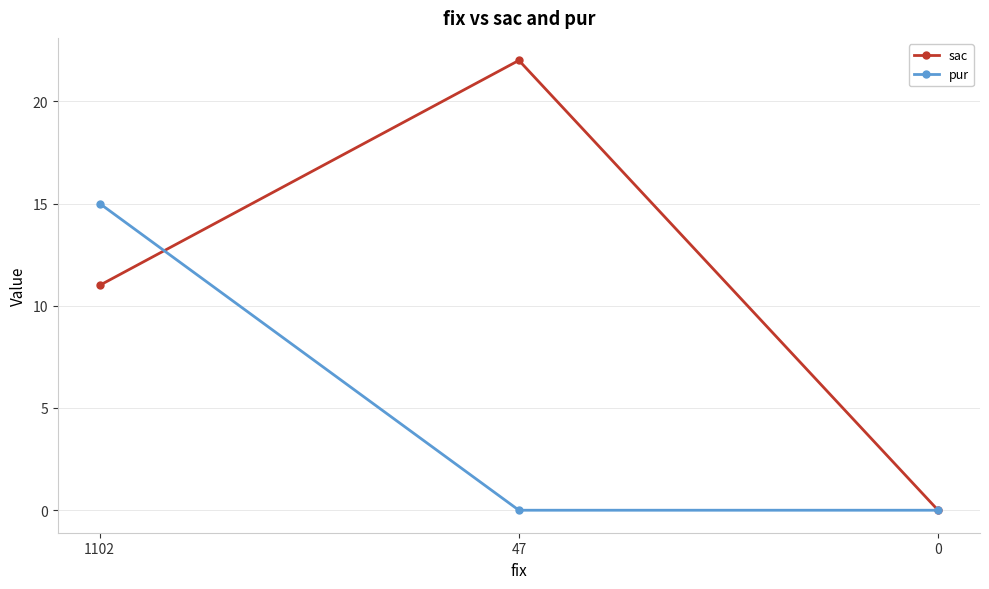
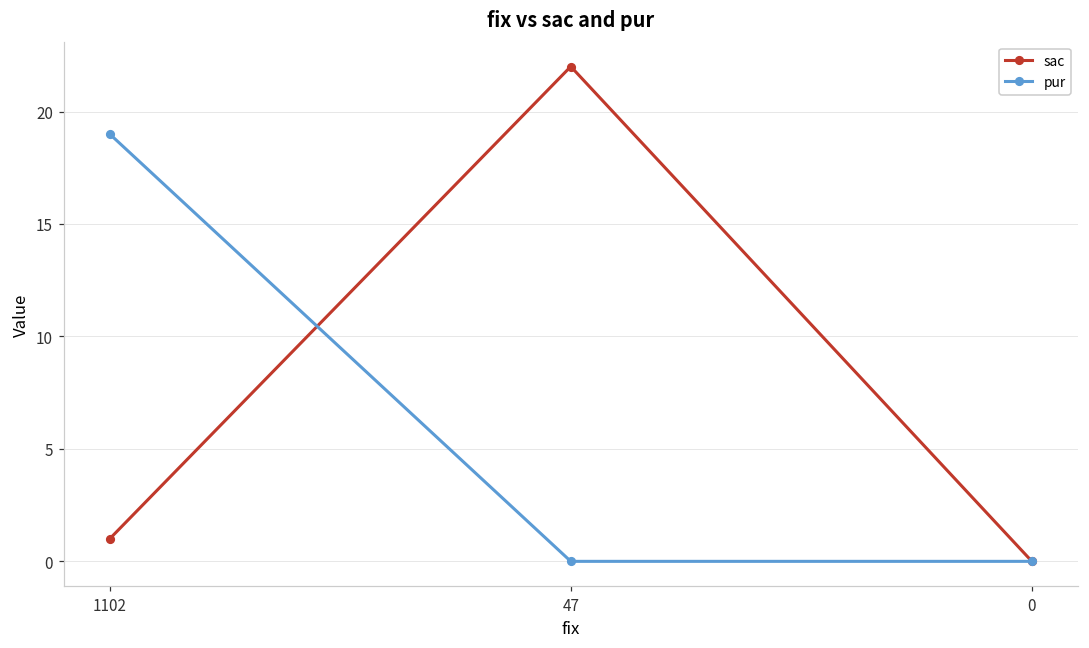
  {
    "sac": {
-     "1102": 11,
+     "1102": 1,
      "47": 22
    },
    "pur": {
-     "1102": 15,
+     "1102": 19,
      "47": 0
    }
  }
